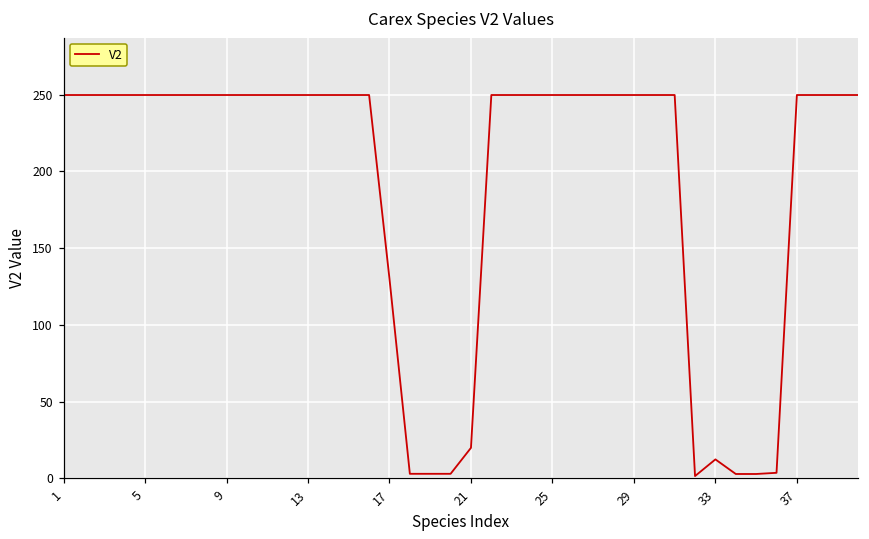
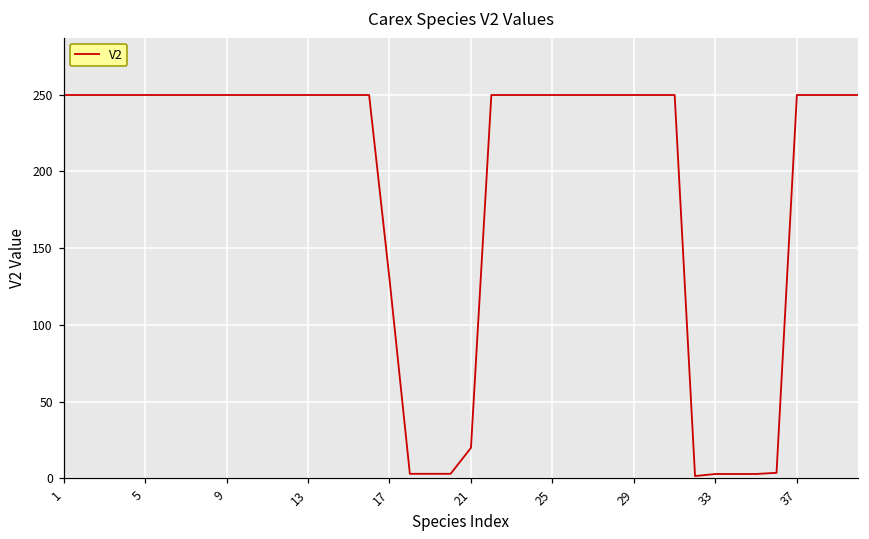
  {
    "1": 250,
    "5": 250,
    "9": 250,
    "13": 250,
    "17": 130,
    "21": 20,
    "25": 250,
    "29": 250,
-   "33": 12,
+   "33": 3,
    "37": 250
  }
